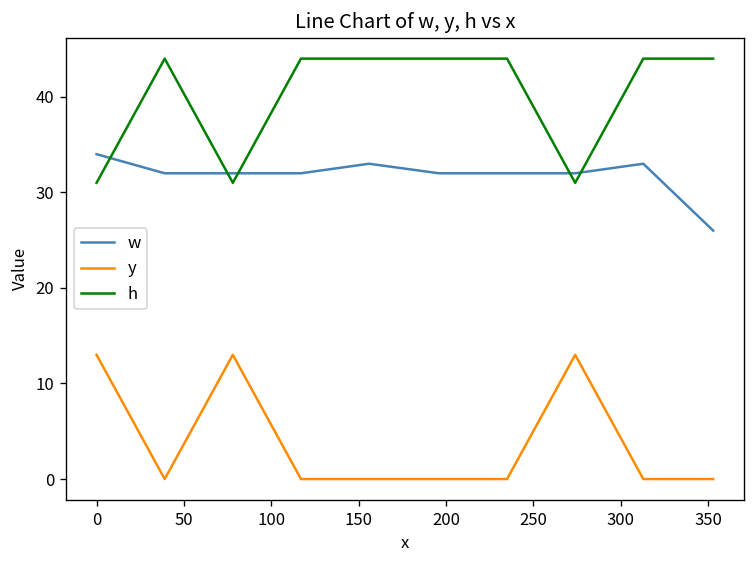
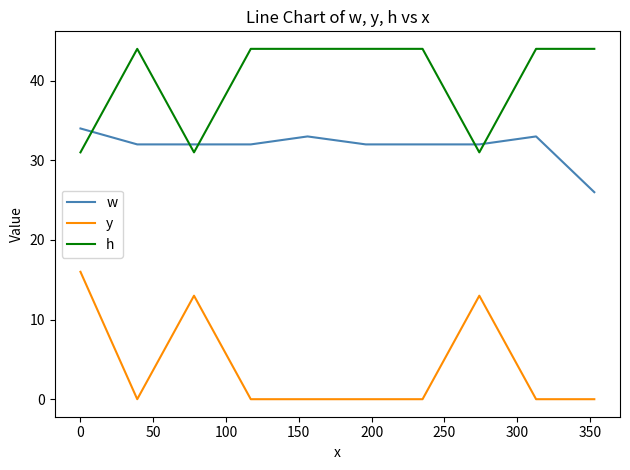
  {
    "w": {
      "0": 34
    },
    "y": {
-     "0": 13
+     "0": 16
    },
    "h": {
      "0": 31
    }
  }
